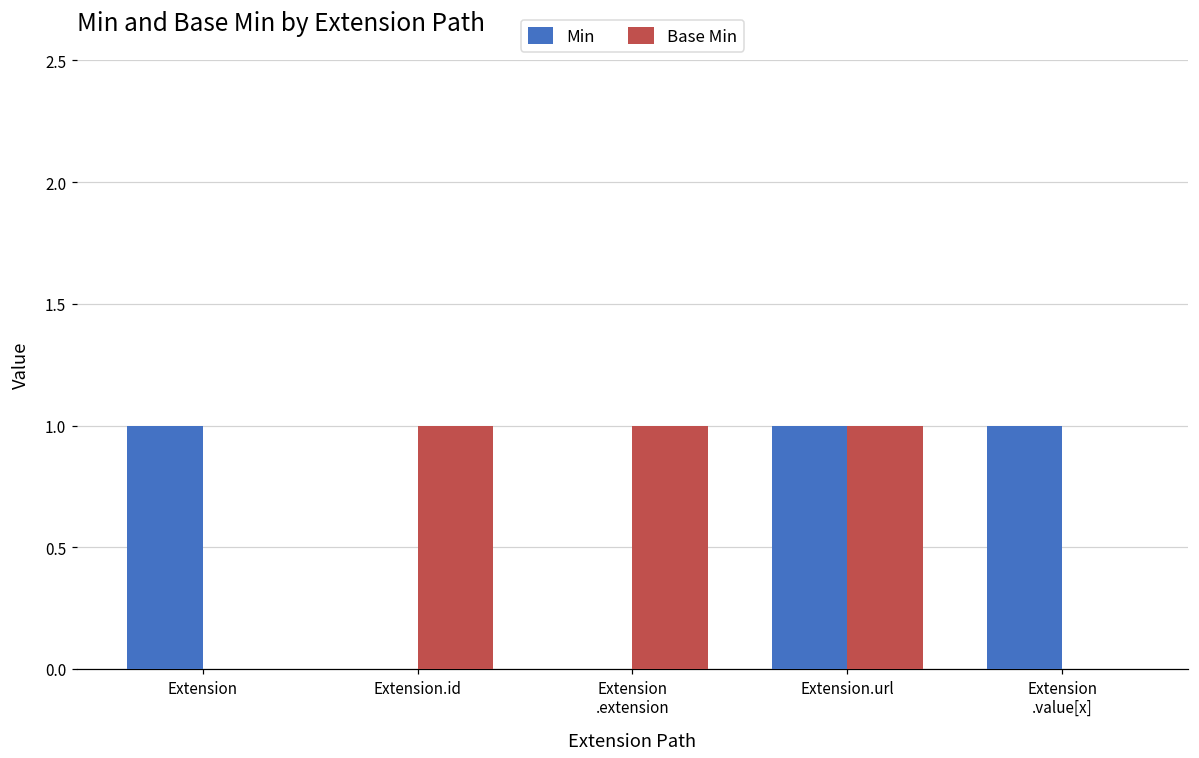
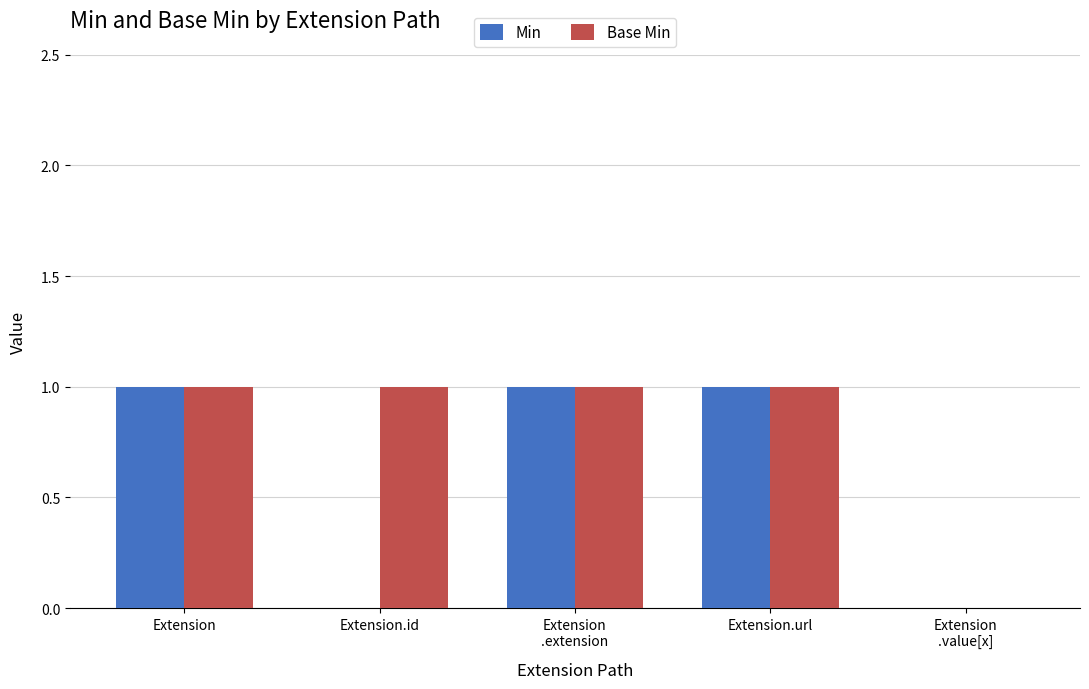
  {
    "Min": {
      "Extension": 1,
      "Extension.id": 0,
-     "Extension .extension": 0,
+     "Extension .extension": 1,
      "Extension.url": 1,
-     "Extension .value[x]": 1
+     "Extension .value[x]": 0
    },
    "Base Min": {
-     "Extension": 0,
+     "Extension": 1,
      "Extension.id": 1,
      "Extension .extension": 1,
      "Extension.url": 1,
      "Extension .value[x]": 0
    }
  }
